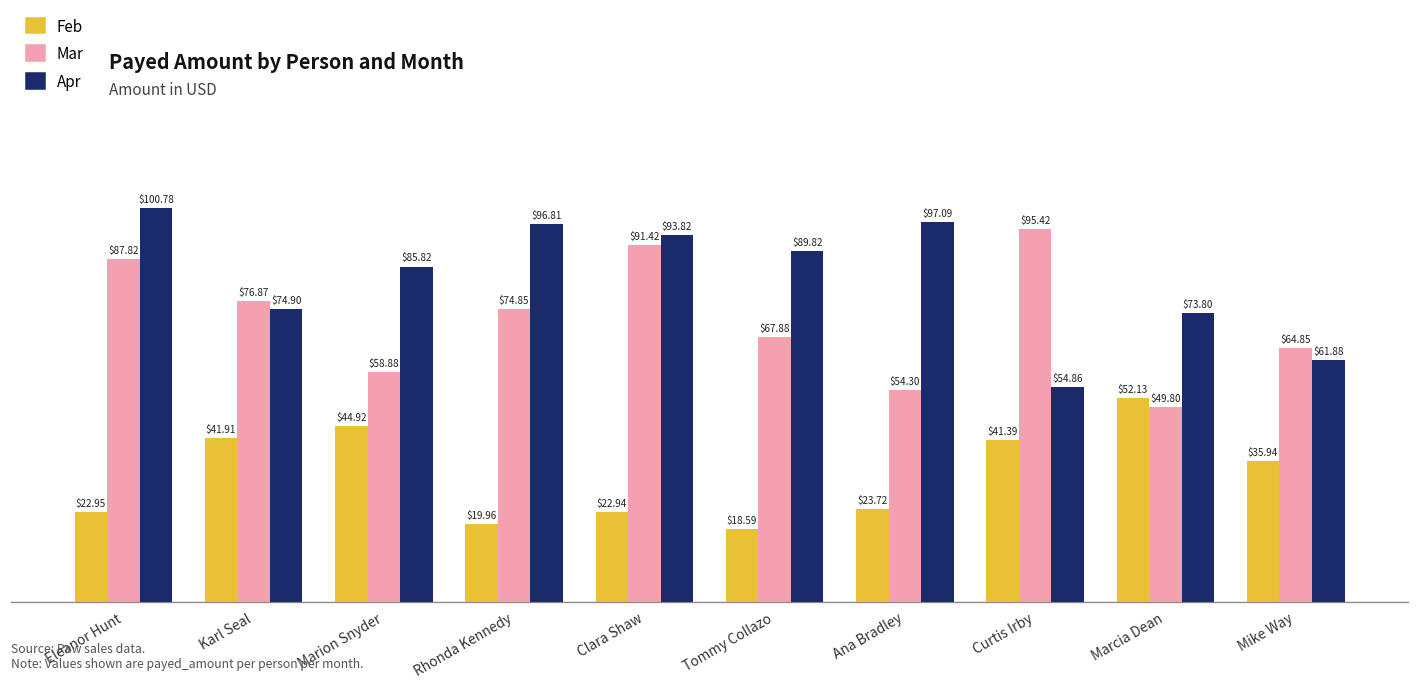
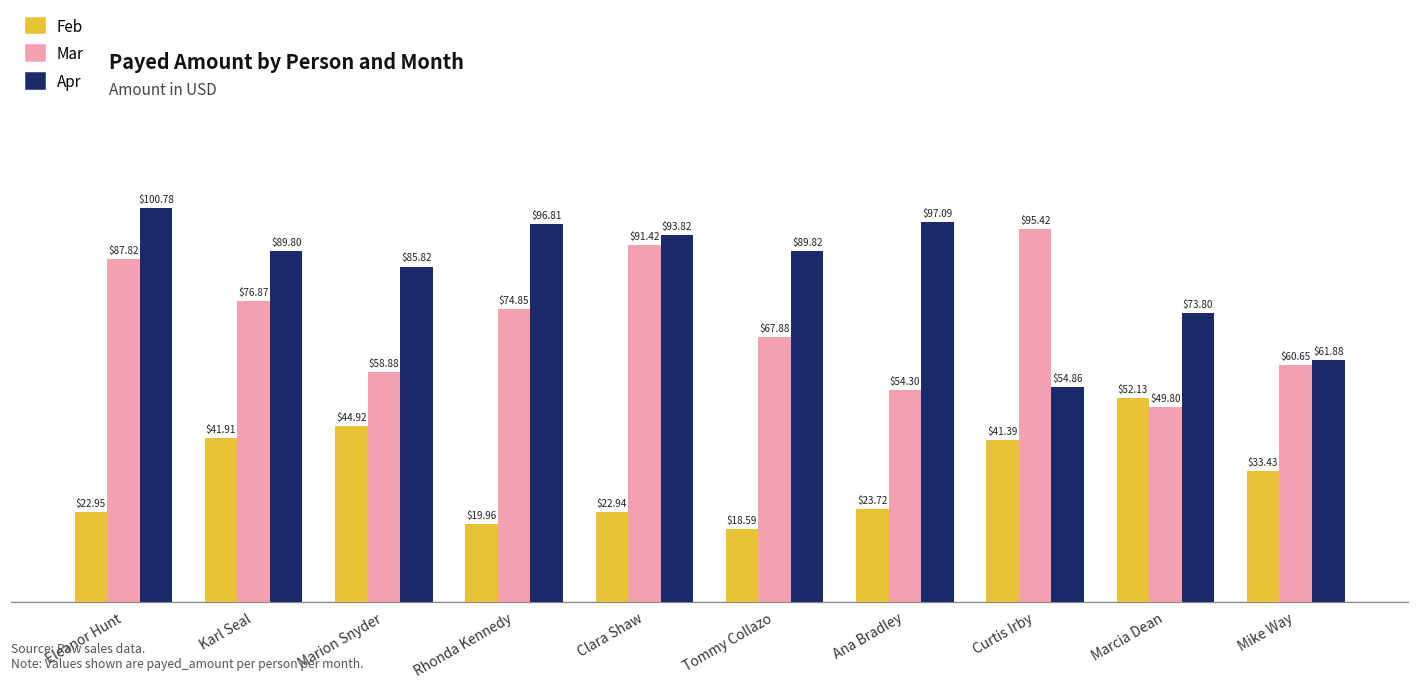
  {
    "Feb": {
      "Eleanor Hunt": "$22.95",
      "Karl Seal": "$41.91",
      "Marion Snyder": "$44.92",
      "Rhonda Kennedy": "$19.96",
      "Clara Shaw": "$22.94",
      "Tommy Collazo": "$18.59",
      "Ana Bradley": "$23.72",
      "Curtis Irby": "$41.39",
      "Marcia Dean": "$52.13",
-     "Mike Way": "$35.94"
+     "Mike Way": "$33.43"
    },
    "Mar": {
      "Eleanor Hunt": "$87.82",
      "Karl Seal": "$76.87",
      "Marion Snyder": "$58.88",
      "Rhonda Kennedy": "$74.85",
      "Clara Shaw": "$91.42",
      "Tommy Collazo": "$67.88",
      "Ana Bradley": "$54.30",
      "Curtis Irby": "$95.42",
      "Marcia Dean": "$49.80",
-     "Mike Way": "$64.85"
+     "Mike Way": "$60.65"
    },
    "Apr": {
      "Eleanor Hunt": "$100.78",
-     "Karl Seal": "$74.90",
+     "Karl Seal": "$89.80",
      "Marion Snyder": "$85.82",
      "Rhonda Kennedy": "$96.81",
      "Clara Shaw": "$93.82",
      "Tommy Collazo": "$89.82",
      "Ana Bradley": "$97.09",
      "Curtis Irby": "$54.86",
      "Marcia Dean": "$73.80",
      "Mike Way": "$61.88"
    }
  }
